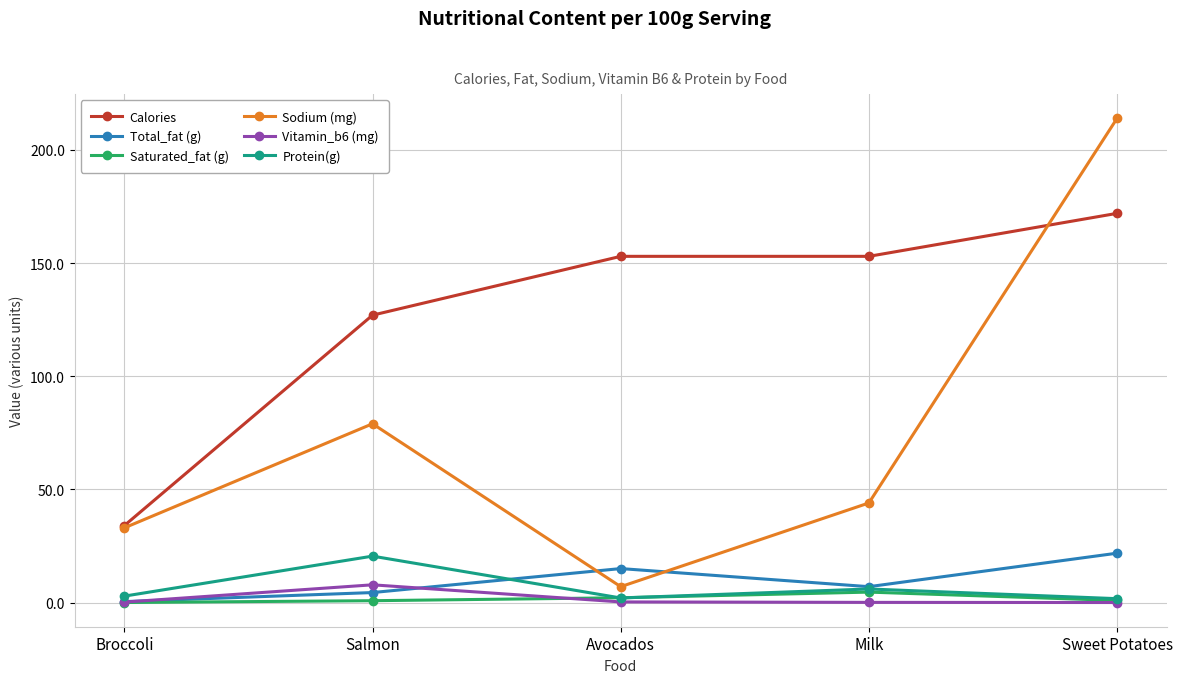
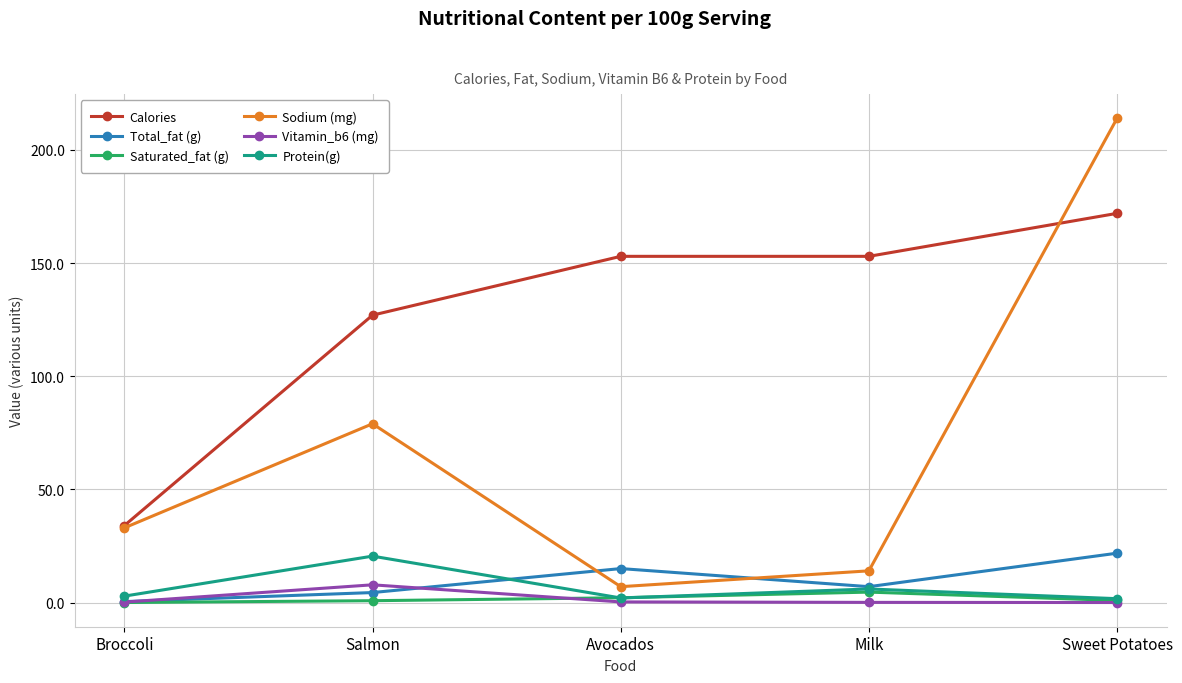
  {
    "Calories": {
      "Salmon": 127,
      "Avocados": 153,
      "Milk": 153,
      "Sweet Potatoes": 172
    },
    "Total_fat (g)": {
      "Salmon": 4,
      "Avocados": 15,
      "Sweet Potatoes": 22
    },
    "Sodium (mg)": {
      "Salmon": 79,
      "Avocados": 7,
-     "Milk": 44,
+     "Milk": 14,
      "Sweet Potatoes": 214
    },
    "Vitamin_b6 (mg)": {
      "Salmon": 8,
      "Avocados": 0,
      "Milk": 0
    }
  }
